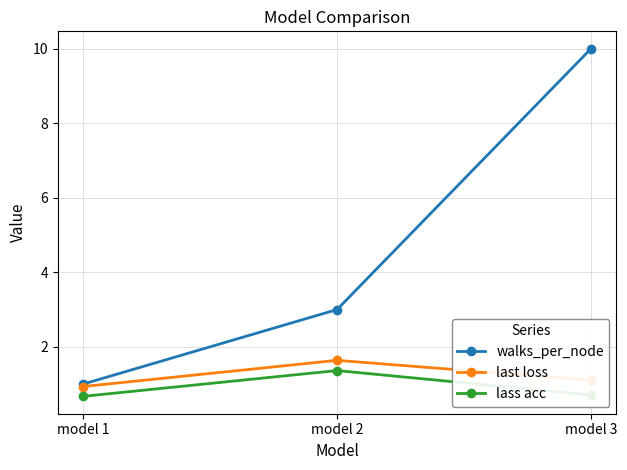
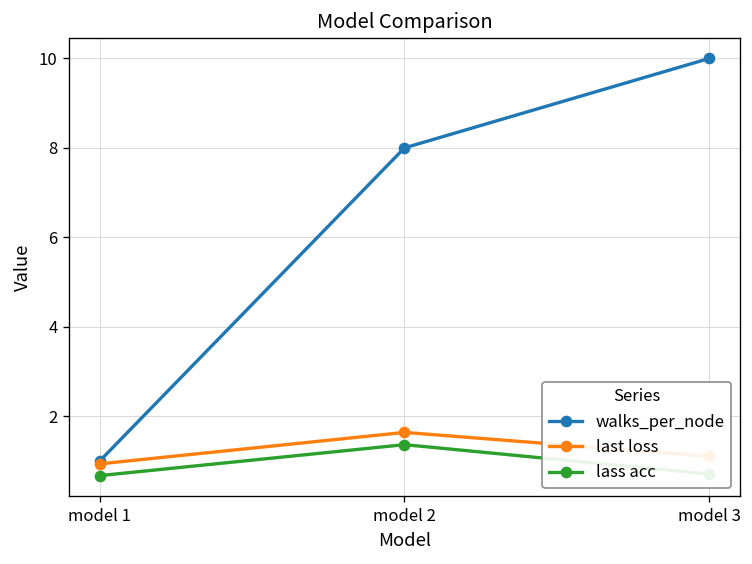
  {
    "walks_per_node": {
-     "model 2": 3,
+     "model 2": 8,
      "model 3": 10
    },
    "last loss": {
      "model 2": 1.6
    },
    "lass acc": {
      "model 1": 0.7,
      "model 2": 1.4
    }
  }
